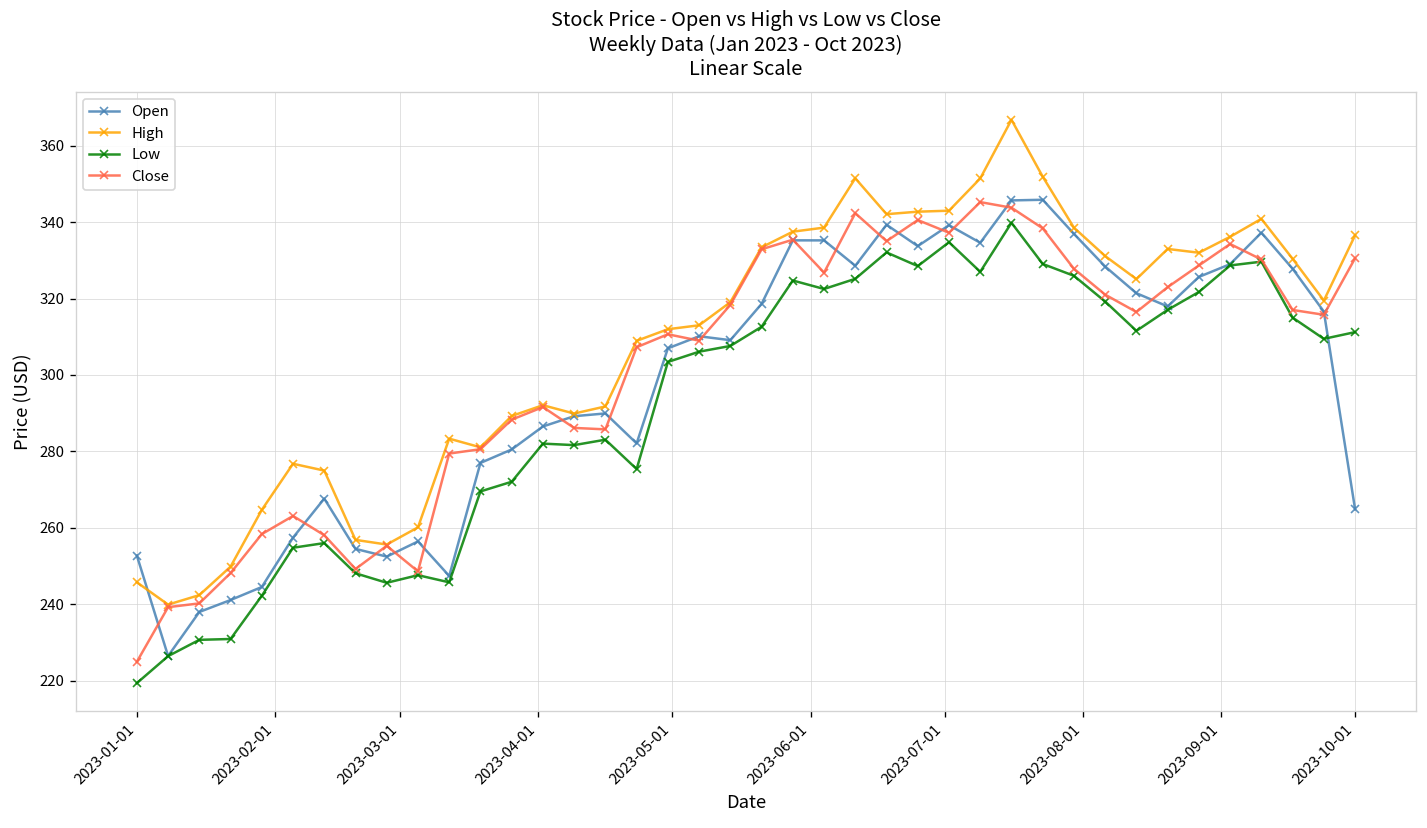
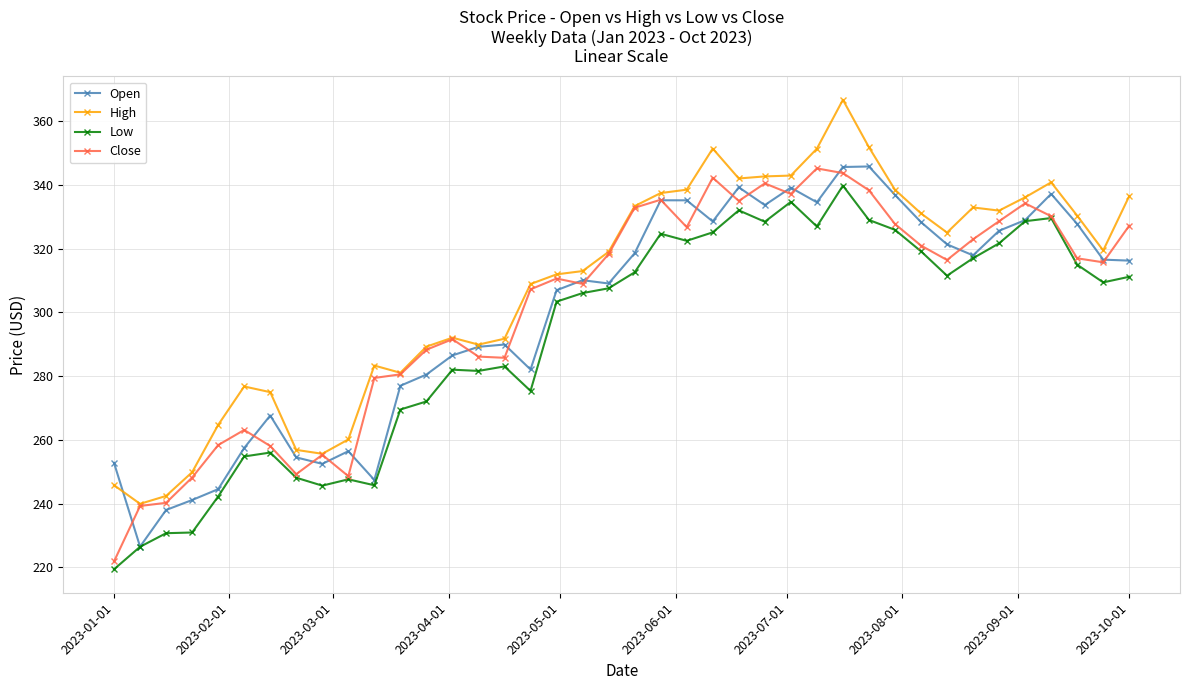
  {
    "Open": {
      "2023-01-01": 253,
-     "2023-10-01": 265
+     "2023-10-01": 316
    },
    "High": {
      "2023-01-01": 246,
      "2023-10-01": 337
    },
    "Low": {
      "2023-01-01": 219,
      "2023-10-01": 311
    },
    "Close": {
-     "2023-01-01": 225,
-     "2023-10-01": 331
+     "2023-01-01": 222,
+     "2023-10-01": 327
    }
  }
